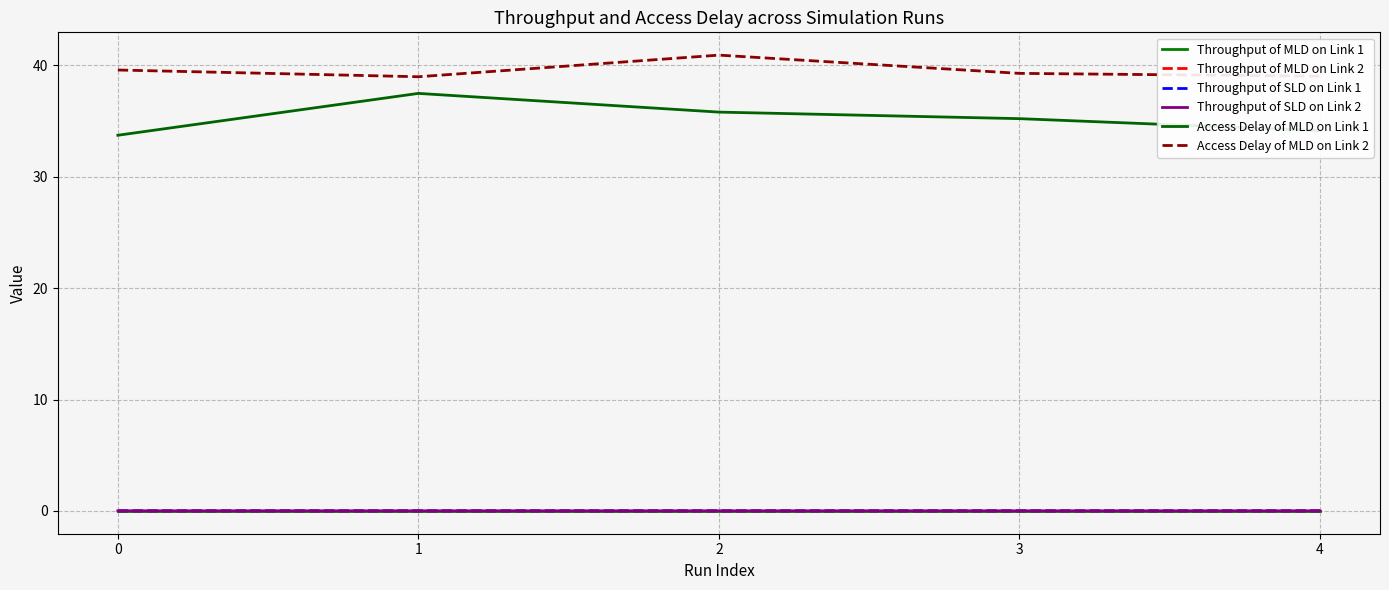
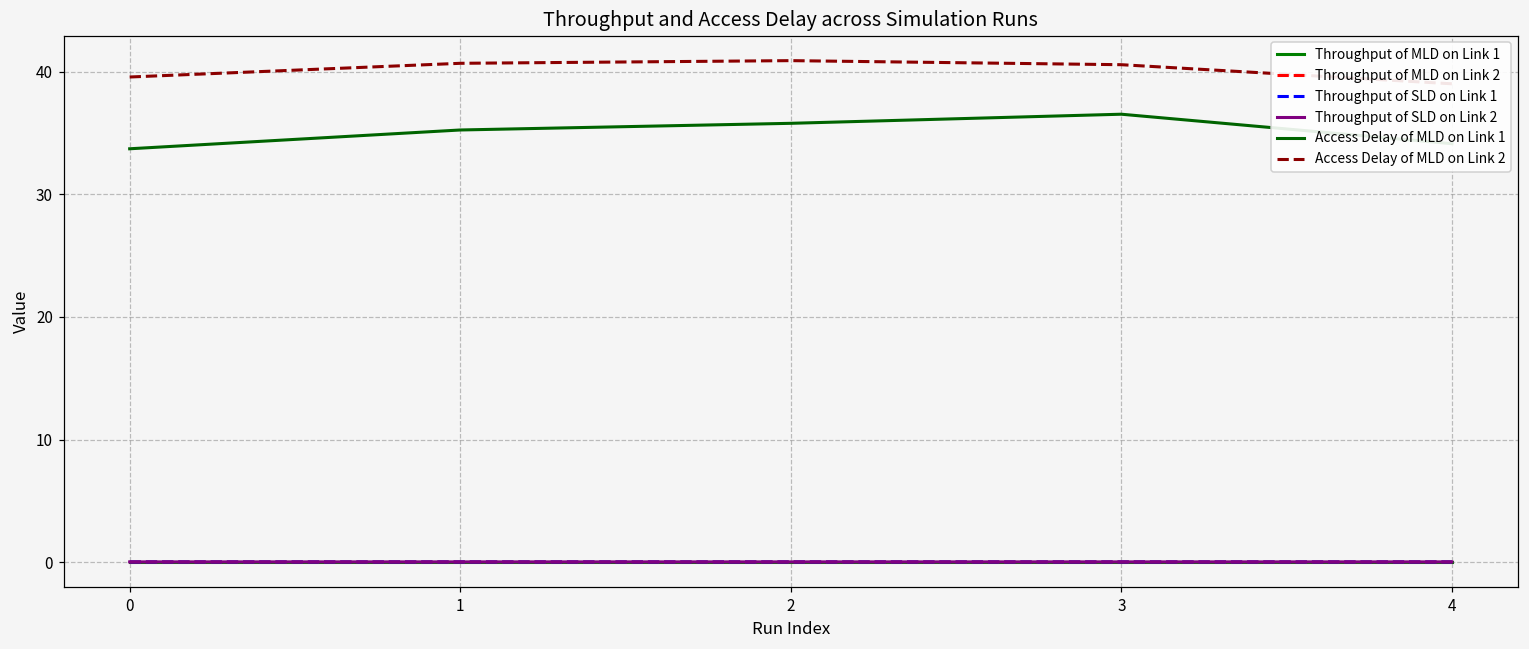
  {
    "Throughput of SLD on Link 2": {
      "0": 0.0,
      "1": 0.0,
      "2": 0.0,
      "3": 0.0,
      "4": 0.0
    },
    "Access Delay of MLD on Link 1": {
      "0": 33.7,
-     "1": 37.5,
+     "1": 35.3,
      "2": 35.8,
-     "3": 35.2
+     "3": 36.5
    },
    "Access Delay of MLD on Link 2": {
      "0": 39.6,
-     "1": 39.0,
+     "1": 40.7,
      "2": 40.9,
-     "3": 39.3
+     "3": 40.6
    }
  }
